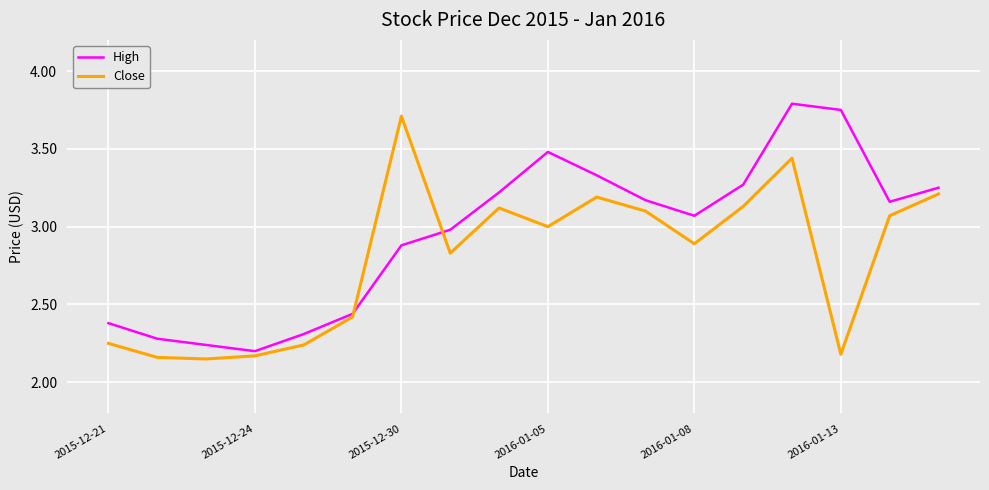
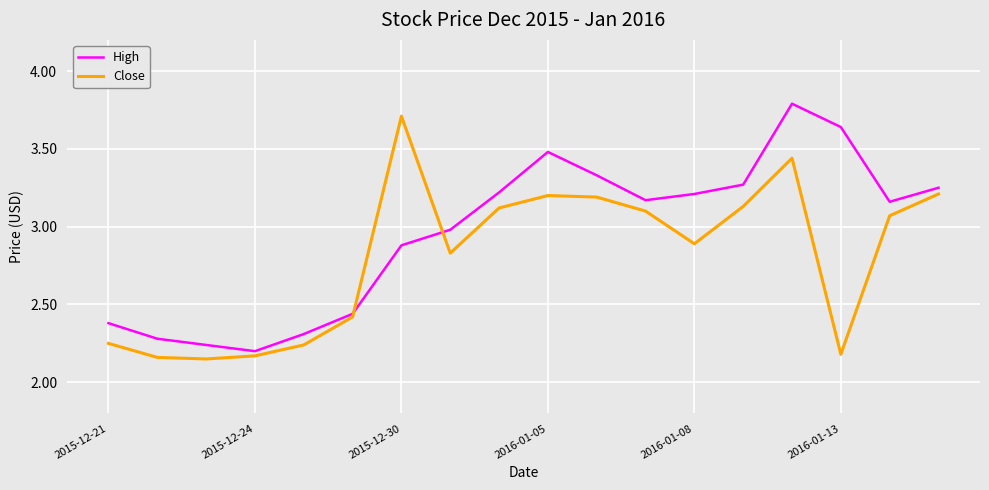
  {
    "High": {
      "2015-12-21": 2.38,
      "2015-12-24": 2.20,
      "2015-12-30": 2.88,
      "2016-01-05": 3.48,
-     "2016-01-08": 3.07,
-     "2016-01-13": 3.75
+     "2016-01-08": 3.21,
+     "2016-01-13": 3.64
    },
    "Close": {
      "2015-12-21": 2.25,
      "2015-12-24": 2.17,
      "2015-12-30": 3.7,
-     "2016-01-05": 3.0,
+     "2016-01-05": 3.2,
      "2016-01-08": 2.9,
      "2016-01-13": 2.18
    }
  }
